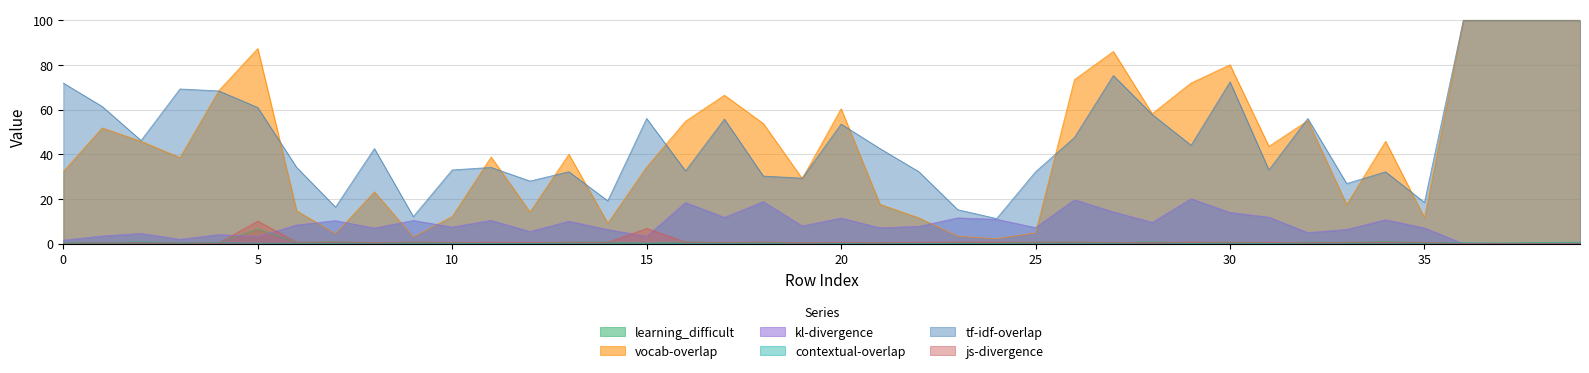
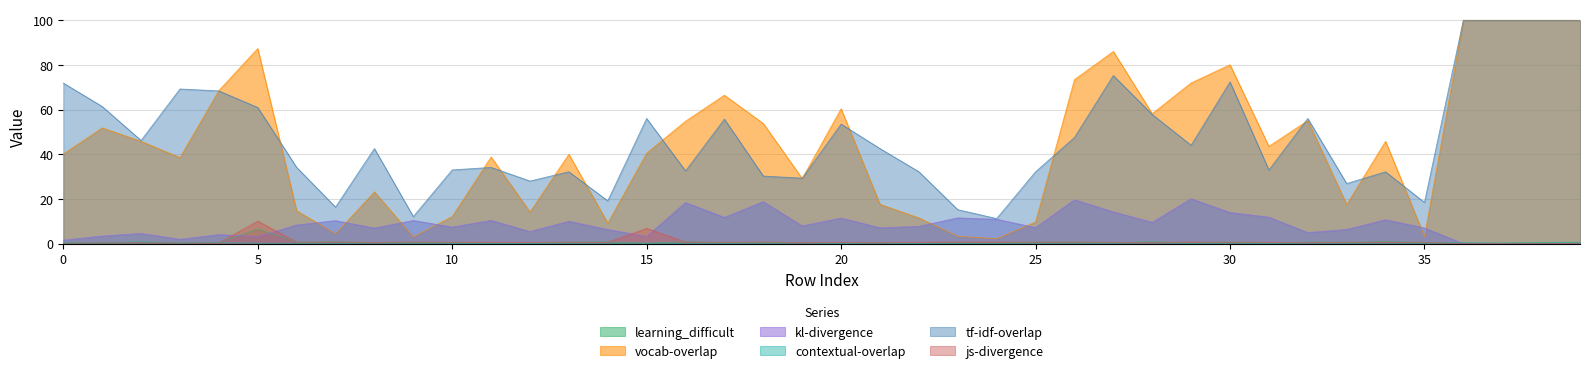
  {
    "learning_difficult": {
      "5": 7
    },
    "vocab-overlap": {
-     "0": 32,
+     "0": 40,
      "5": 87,
      "10": 12,
-     "15": 34,
+     "15": 41,
      "20": 60,
-     "25": 5,
+     "25": 10,
      "30": 80,
-     "35": 12
+     "35": 3
    },
    "js-divergence": {
      "5": 10,
      "15": 7
    }
  }
